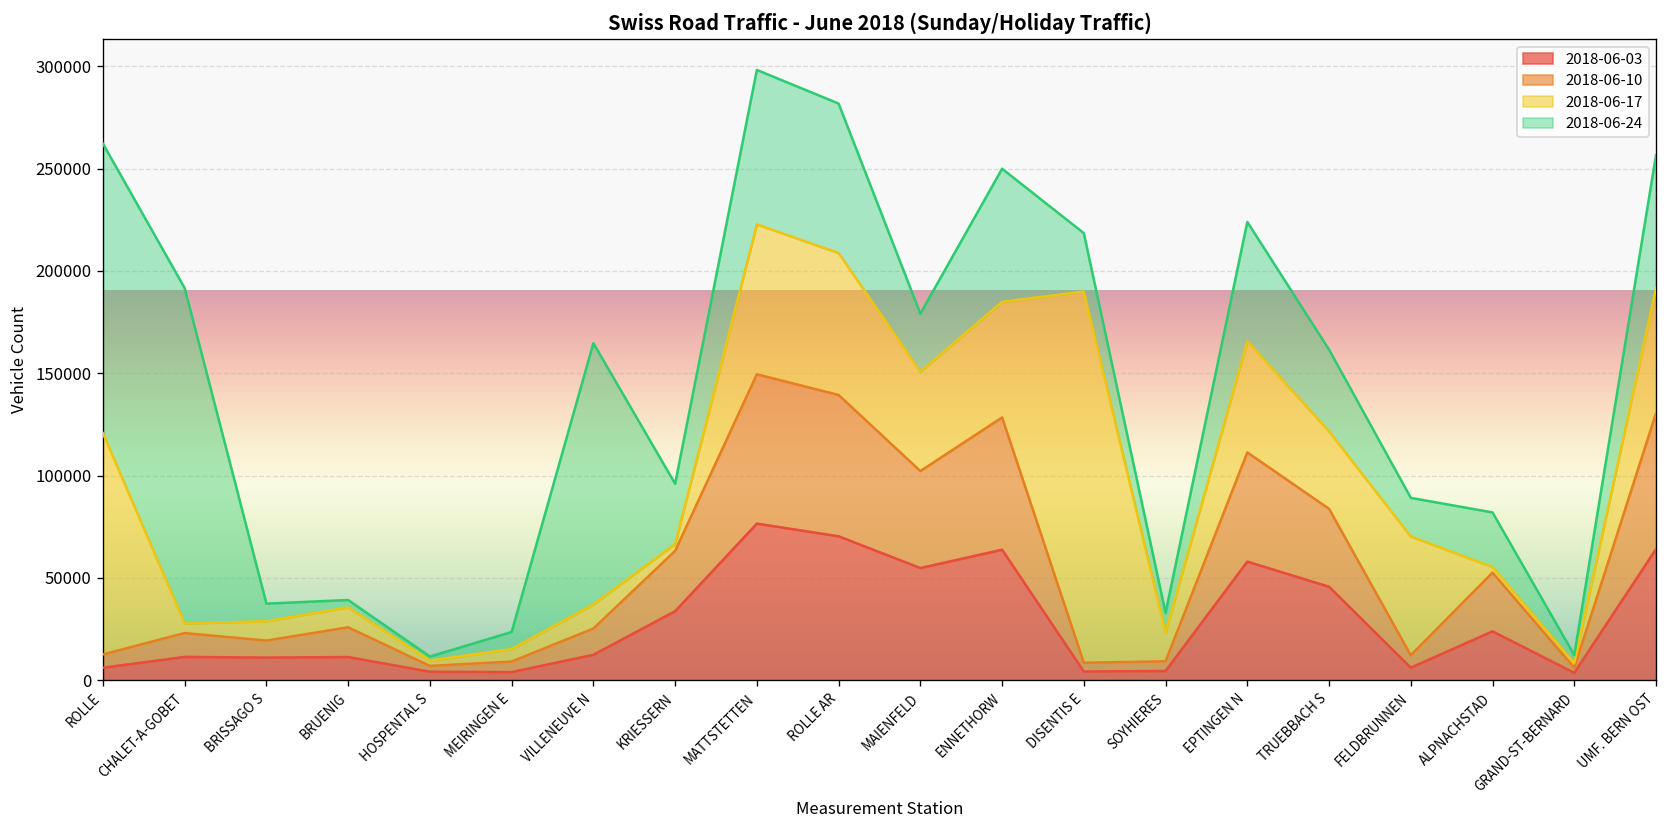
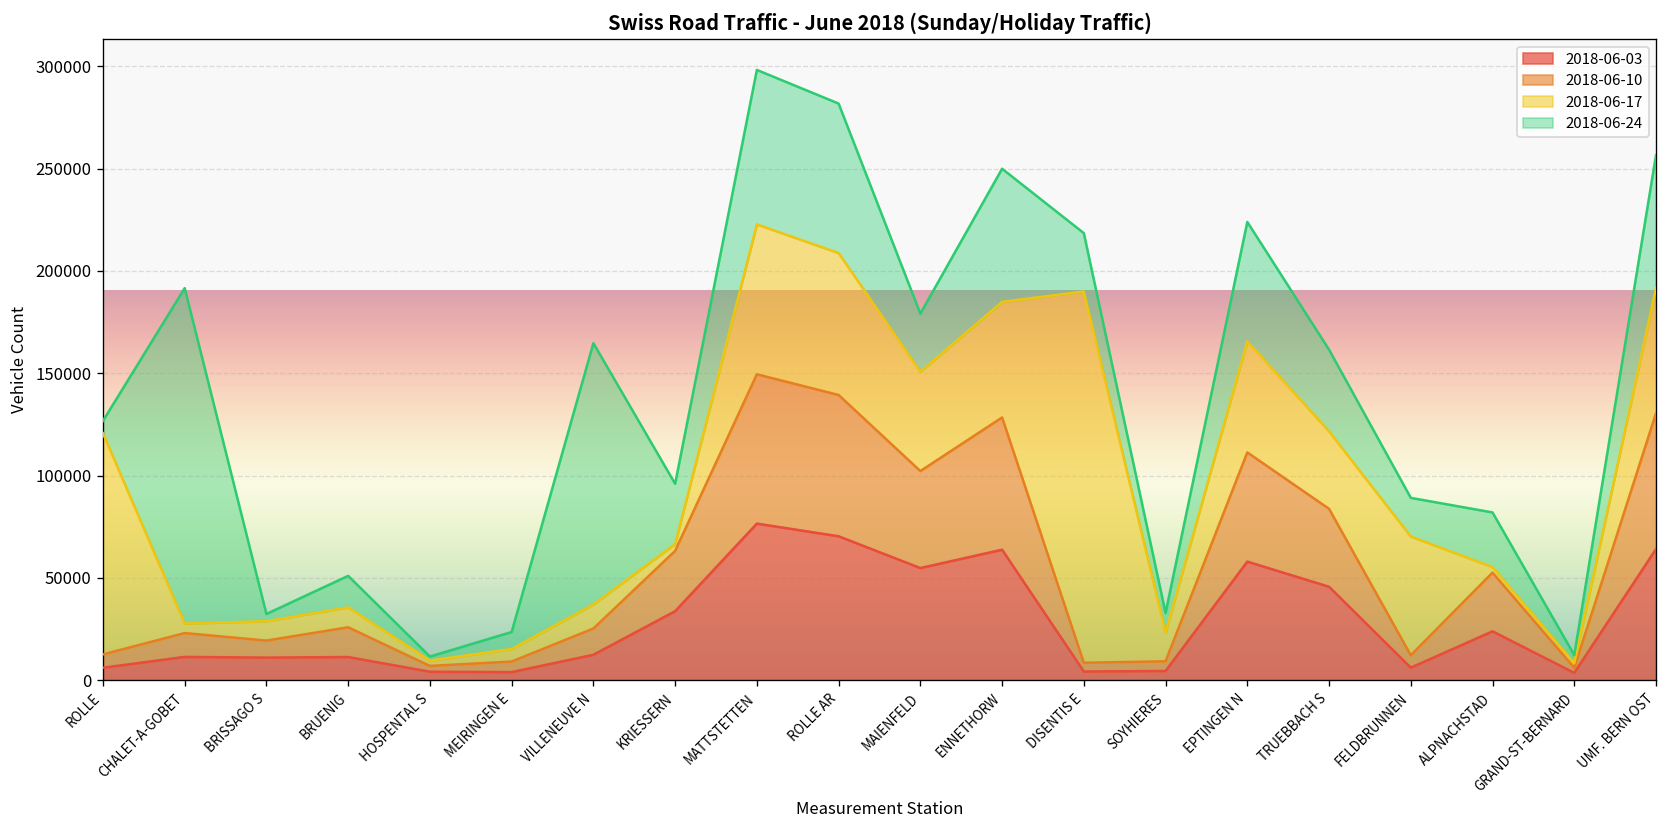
  {
    "2018-06-17": {
      "ROLLE": 108000,
      "CHALET-A-GOBET": 5000,
      "BRISSAGO S": 9000,
      "BRUENIG": 10000,
      "HOSPENTAL S": 3000,
      "MEIRINGEN E": 6000,
      "VILLENEUVE N": 12000,
      "KRIESSERN": 3000,
      "MATTSTETTEN": 73000,
      "ROLLE AR": 69000,
      "MAIENFELD": 48000,
      "ENNETHORW": 56000,
      "DISENTIS E": 181000,
      "SOYHIERES": 14000,
      "EPTINGEN N": 54000,
      "TRUEBBACH S": 38000,
      "FELDBRUNNEN": 58000,
      "ALPNACHSTAD": 3000,
      "GRAND-ST-BERNARD": 2000,
      "UMF. BERN OST": 61000
    },
    "2018-06-24": {
-     "ROLLE": 141000,
+     "ROLLE": 6000,
      "CHALET-A-GOBET": 164000,
-     "BRISSAGO S": 9000,
-     "BRUENIG": 4000,
+     "BRISSAGO S": 4000,
+     "BRUENIG": 15000,
      "HOSPENTAL S": 2000,
      "MEIRINGEN E": 8000,
      "VILLENEUVE N": 128000,
      "KRIESSERN": 29000,
      "MATTSTETTEN": 75000,
      "ROLLE AR": 73000,
      "MAIENFELD": 28000,
      "ENNETHORW": 65000,
      "DISENTIS E": 29000,
      "SOYHIERES": 10000,
      "EPTINGEN N": 58000,
      "TRUEBBACH S": 40000,
      "FELDBRUNNEN": 19000,
      "ALPNACHSTAD": 27000,
      "GRAND-ST-BERNARD": 4000,
      "UMF. BERN OST": 65000
    }
  }
